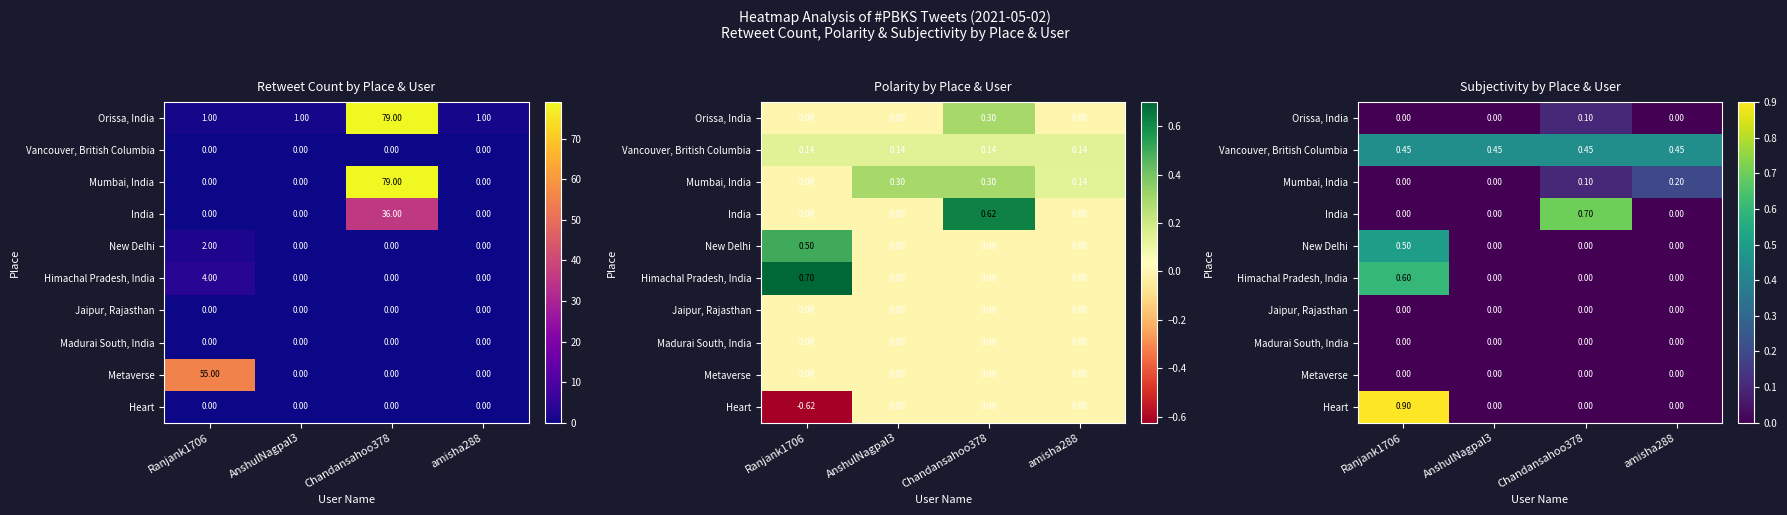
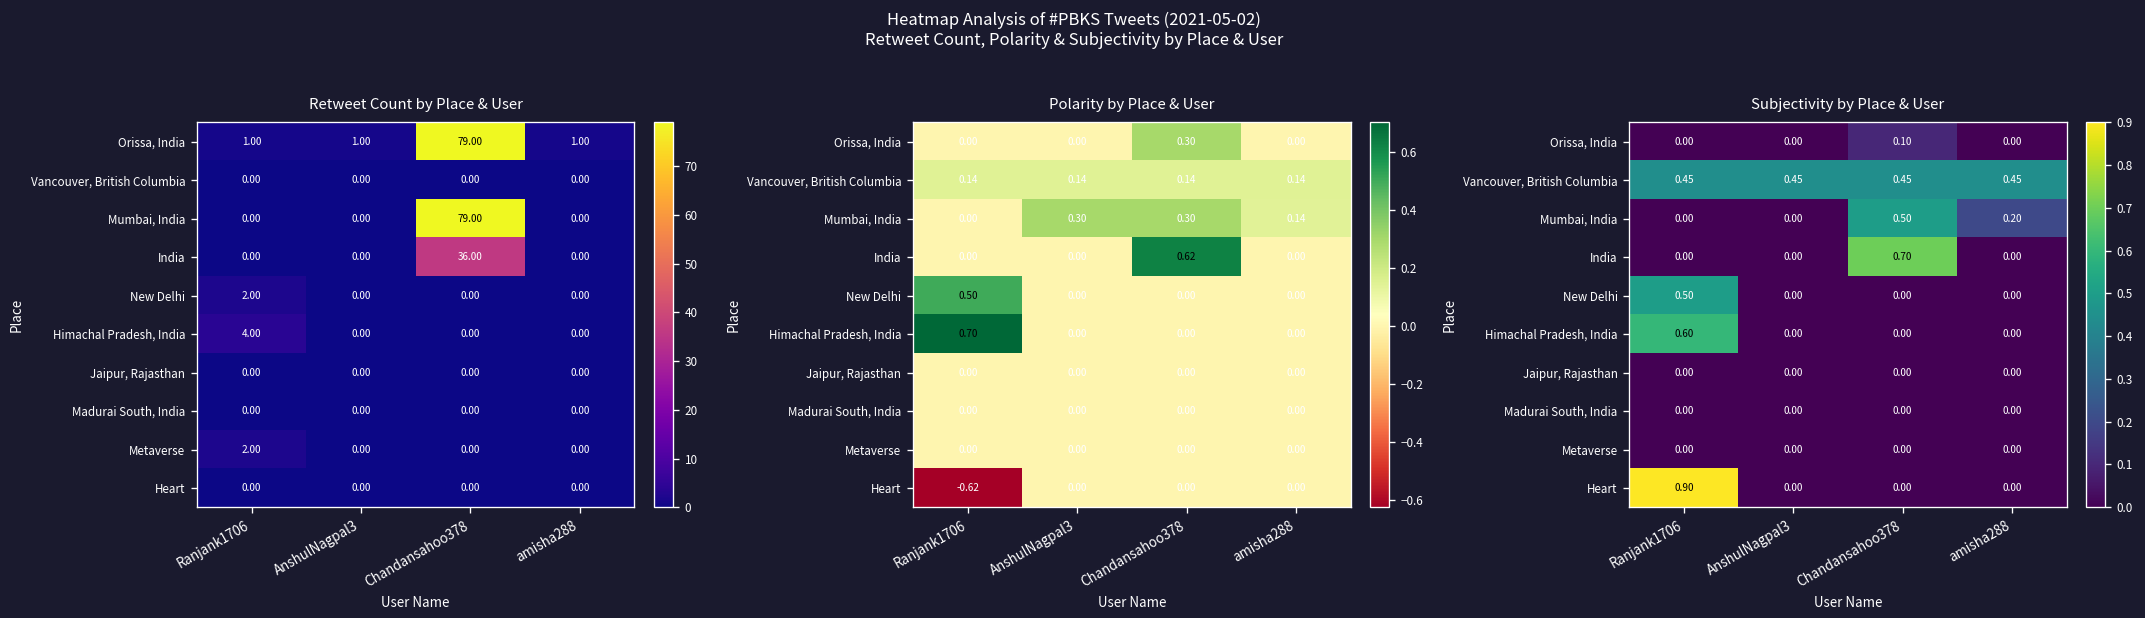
  {
    "Retweet Count by Place & User": {
      "Orissa, India": {
        "Ranjank1706": 1.00,
        "AnshulNagpal3": 1.00,
        "Chandansahoo378": 79.00,
        "amisha288": 1.00
      },
      "Vancouver, British Columbia": {
        "Ranjank1706": 0.00,
        "AnshulNagpal3": 0.00,
        "Chandansahoo378": 0.00,
        "amisha288": 0.00
      },
      "Mumbai, India": {
        "Ranjank1706": 0.00,
        "AnshulNagpal3": 0.00,
        "Chandansahoo378": 79.00,
        "amisha288": 0.00
      },
      "India": {
        "Ranjank1706": 0.00,
        "AnshulNagpal3": 0.00,
        "Chandansahoo378": 36.00,
        "amisha288": 0.00
      },
      "New Delhi": {
        "Ranjank1706": 2.00,
        "AnshulNagpal3": 0.00,
        "Chandansahoo378": 0.00,
        "amisha288": 0.00
      },
      "Himachal Pradesh, India": {
        "Ranjank1706": 4.00,
        "AnshulNagpal3": 0.00,
        "Chandansahoo378": 0.00,
        "amisha288": 0.00
      },
      "Jaipur, Rajasthan": {
        "Ranjank1706": 0.00,
        "AnshulNagpal3": 0.00,
        "Chandansahoo378": 0.00,
        "amisha288": 0.00
      },
      "Madurai South, India": {
        "Ranjank1706": 0.00,
        "AnshulNagpal3": 0.00,
        "Chandansahoo378": 0.00,
        "amisha288": 0.00
      },
      "Metaverse": {
-       "Ranjank1706": 55.00,
+       "Ranjank1706": 2.00,
        "AnshulNagpal3": 0.00,
        "Chandansahoo378": 0.00,
        "amisha288": 0.00
      },
      "Heart": {
        "Ranjank1706": 0.00,
        "AnshulNagpal3": 0.00,
        "Chandansahoo378": 0.00,
        "amisha288": 0.00
      }
    },
    "Polarity by Place & User": {
      "Orissa, India": {
        "Ranjank1706": 0.00,
        "AnshulNagpal3": 0.00,
        "Chandansahoo378": 0.30,
        "amisha288": 0.00
      },
      "Vancouver, British Columbia": {
        "Ranjank1706": 0.14,
        "AnshulNagpal3": 0.14,
        "Chandansahoo378": 0.14,
        "amisha288": 0.14
      },
      "Mumbai, India": {
        "Ranjank1706": 0.00,
        "AnshulNagpal3": 0.30,
        "Chandansahoo378": 0.30,
        "amisha288": 0.14
      },
      "India": {
        "Ranjank1706": 0.00,
        "AnshulNagpal3": 0.00,
        "Chandansahoo378": 0.62,
        "amisha288": 0.00
      },
      "New Delhi": {
        "Ranjank1706": 0.50,
        "AnshulNagpal3": 0.00,
        "Chandansahoo378": 0.00,
        "amisha288": 0.00
      },
      "Himachal Pradesh, India": {
        "Ranjank1706": 0.70,
        "AnshulNagpal3": 0.00,
        "Chandansahoo378": 0.00,
        "amisha288": 0.00
      },
      "Jaipur, Rajasthan": {
        "Ranjank1706": 0.00,
        "AnshulNagpal3": 0.00,
        "Chandansahoo378": 0.00,
        "amisha288": 0.00
      },
      "Madurai South, India": {
        "Ranjank1706": 0.00,
        "AnshulNagpal3": 0.00,
        "Chandansahoo378": 0.00,
        "amisha288": 0.00
      },
      "Metaverse": {
        "Ranjank1706": 0.00,
        "AnshulNagpal3": 0.00,
        "Chandansahoo378": 0.00,
        "amisha288": 0.00
      },
      "Heart": {
        "Ranjank1706": -0.62,
        "AnshulNagpal3": 0.00,
        "Chandansahoo378": 0.00,
        "amisha288": 0.00
      }
    },
    "Subjectivity by Place & User": {
      "Orissa, India": {
        "Ranjank1706": 0.00,
        "AnshulNagpal3": 0.00,
        "Chandansahoo378": 0.10,
        "amisha288": 0.00
      },
      "Vancouver, British Columbia": {
        "Ranjank1706": 0.45,
        "AnshulNagpal3": 0.45,
        "Chandansahoo378": 0.45,
        "amisha288": 0.45
      },
      "Mumbai, India": {
        "Ranjank1706": 0.00,
        "AnshulNagpal3": 0.00,
-       "Chandansahoo378": 0.10,
+       "Chandansahoo378": 0.50,
        "amisha288": 0.20
      },
      "India": {
        "Ranjank1706": 0.00,
        "AnshulNagpal3": 0.00,
        "Chandansahoo378": 0.70,
        "amisha288": 0.00
      },
      "New Delhi": {
        "Ranjank1706": 0.50,
        "AnshulNagpal3": 0.00,
        "Chandansahoo378": 0.00,
        "amisha288": 0.00
      },
      "Himachal Pradesh, India": {
        "Ranjank1706": 0.60,
        "AnshulNagpal3": 0.00,
        "Chandansahoo378": 0.00,
        "amisha288": 0.00
      },
      "Jaipur, Rajasthan": {
        "Ranjank1706": 0.00,
        "AnshulNagpal3": 0.00,
        "Chandansahoo378": 0.00,
        "amisha288": 0.00
      },
      "Madurai South, India": {
        "Ranjank1706": 0.00,
        "AnshulNagpal3": 0.00,
        "Chandansahoo378": 0.00,
        "amisha288": 0.00
      },
      "Metaverse": {
        "Ranjank1706": 0.00,
        "AnshulNagpal3": 0.00,
        "Chandansahoo378": 0.00,
        "amisha288": 0.00
      },
      "Heart": {
        "Ranjank1706": 0.90,
        "AnshulNagpal3": 0.00,
        "Chandansahoo378": 0.00,
        "amisha288": 0.00
      }
    }
  }
